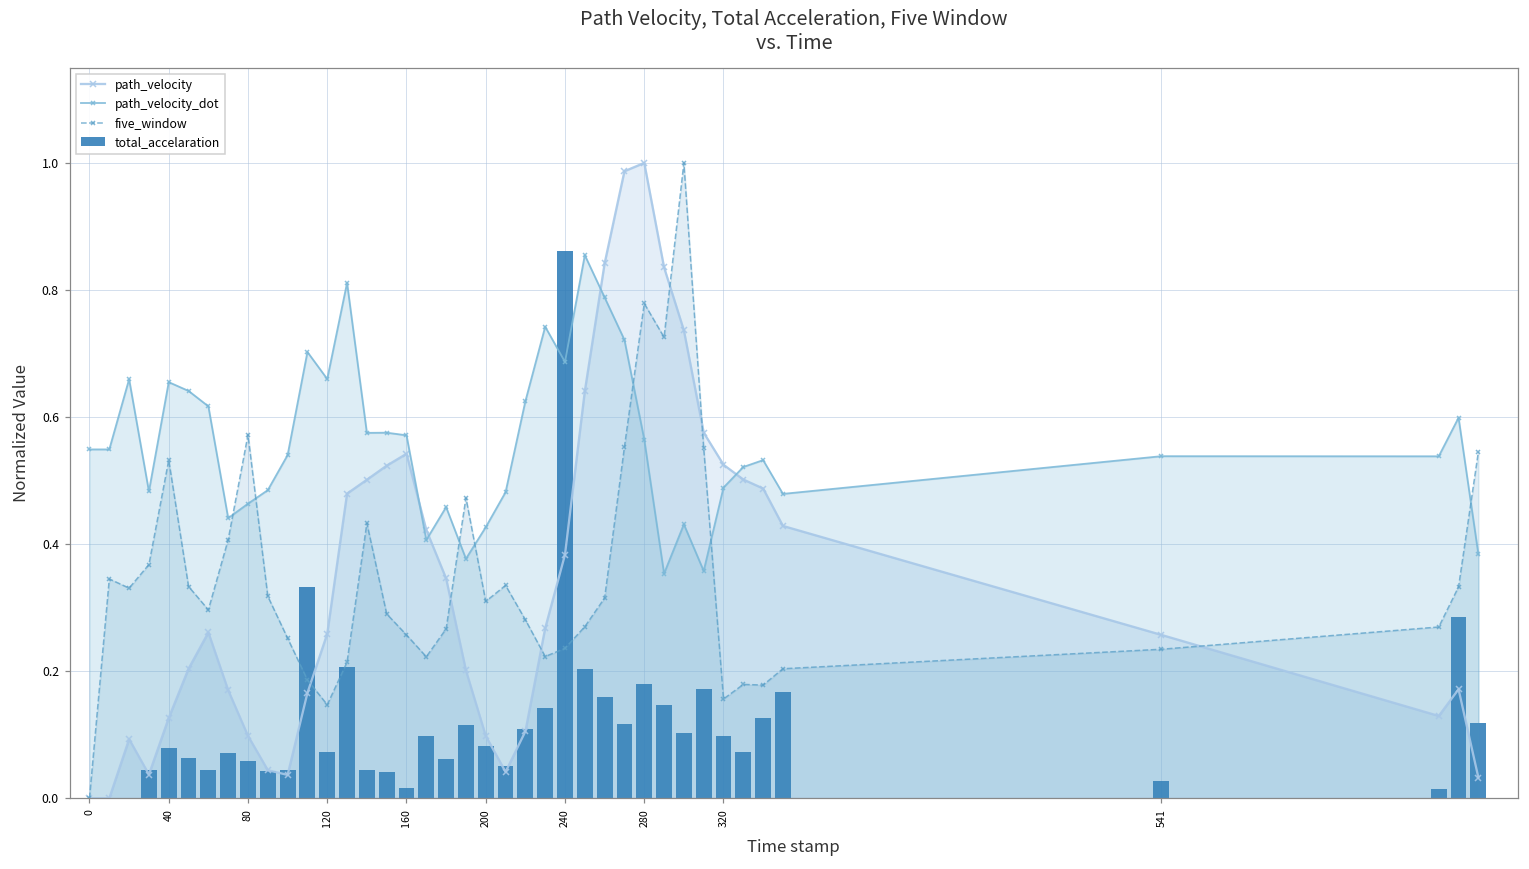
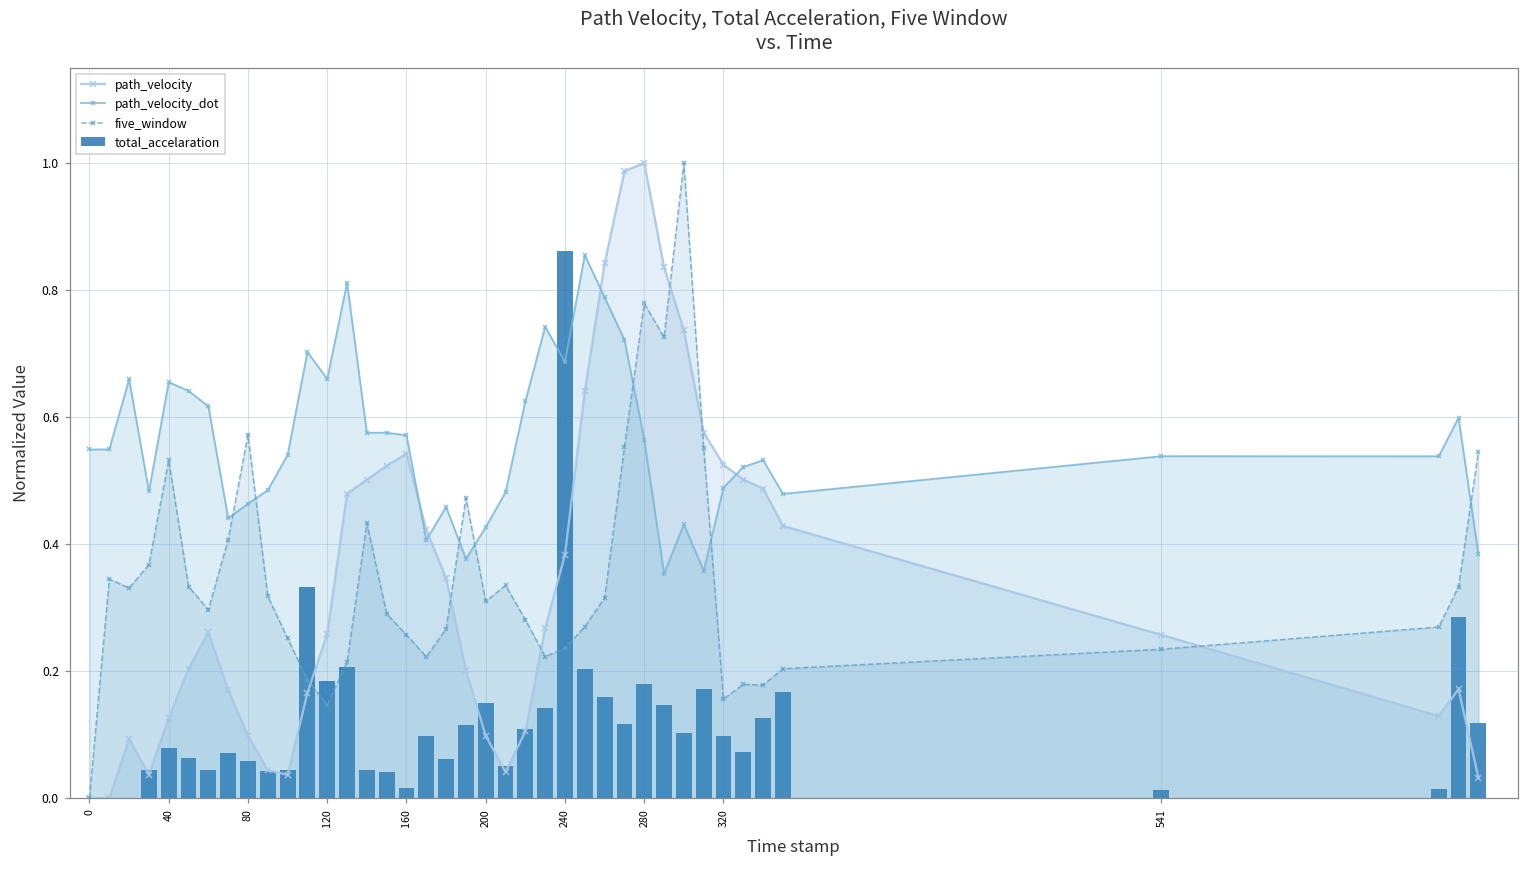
  {
    "total_accelaration": {
      "0": 0.00,
      "40": 0.08,
      "80": 0.06,
-     "120": 0.07,
+     "120": 0.18,
      "160": 0.02,
-     "200": 0.08,
+     "200": 0.15,
      "240": 0.86,
      "280": 0.18,
      "320": 0.10,
-     "541": 0.03
+     "541": 0.01
    }
  }
